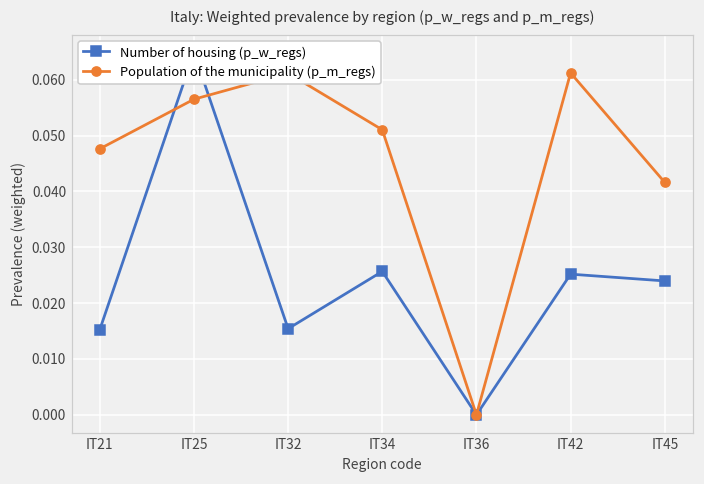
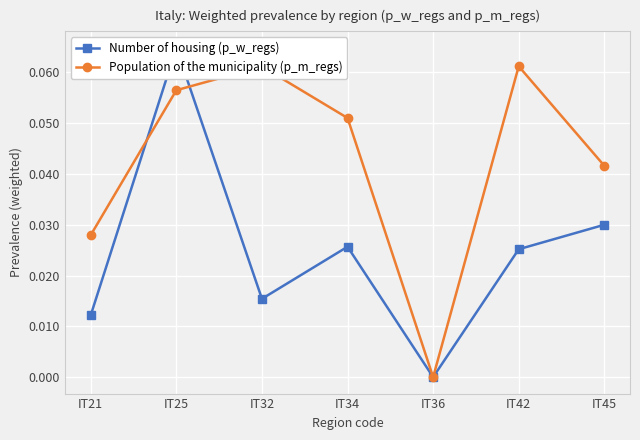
  {
    "Number of housing (p_w_regs)": {
-     "IT21": 0.015,
+     "IT21": 0.012,
      "IT32": 0.015,
      "IT34": 0.026,
      "IT42": 0.025,
-     "IT45": 0.024
+     "IT45": 0.030
    },
    "Population of the municipality (p_m_regs)": {
-     "IT21": 0.048,
+     "IT21": 0.028,
      "IT25": 0.056,
      "IT34": 0.051,
      "IT42": 0.061,
      "IT45": 0.042
    }
  }
